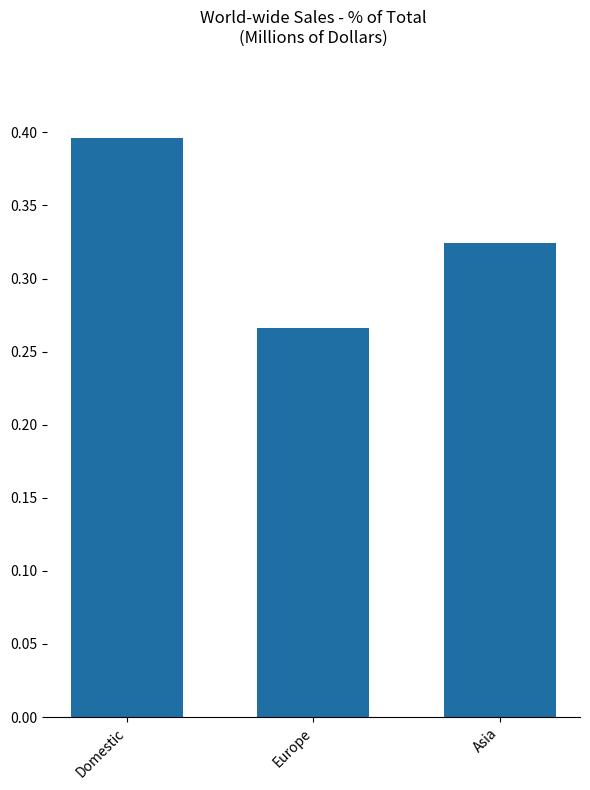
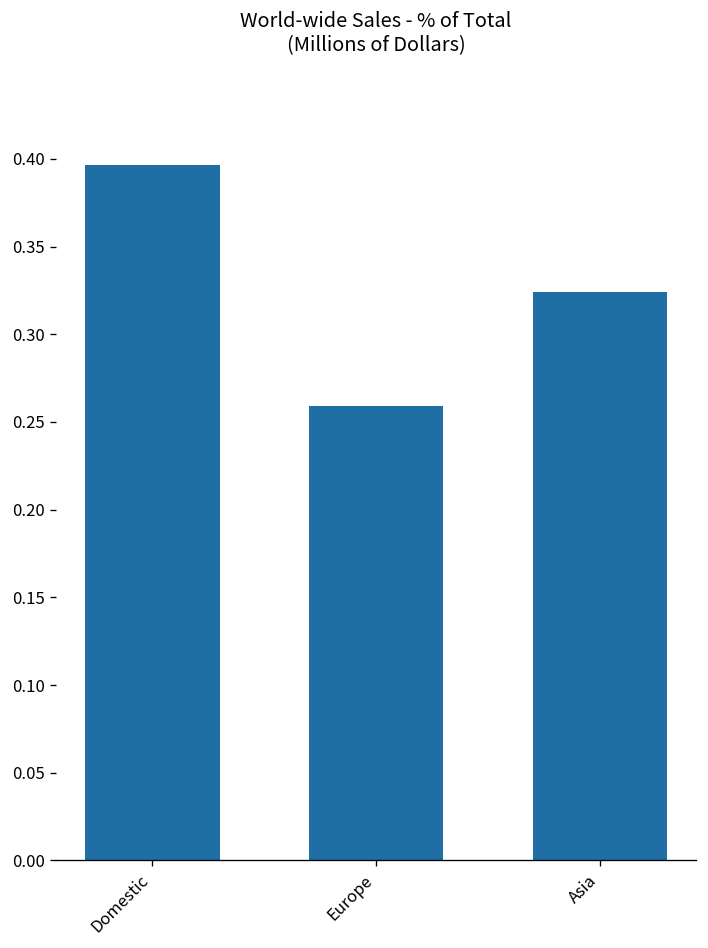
  {
    "Domestic": 0.396,
-   "Europe": 0.266,
+   "Europe": 0.259,
    "Asia": 0.324
  }
